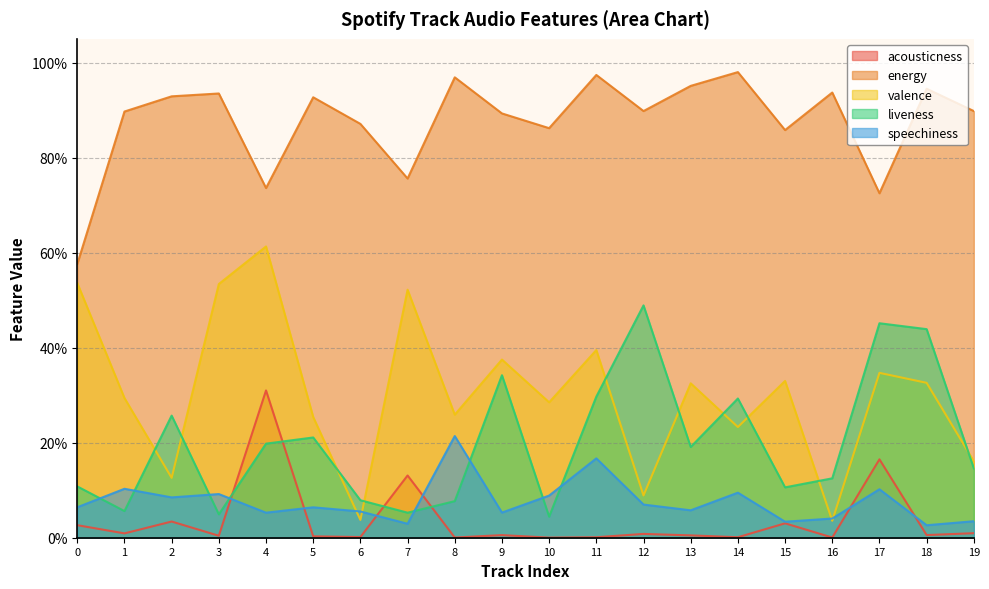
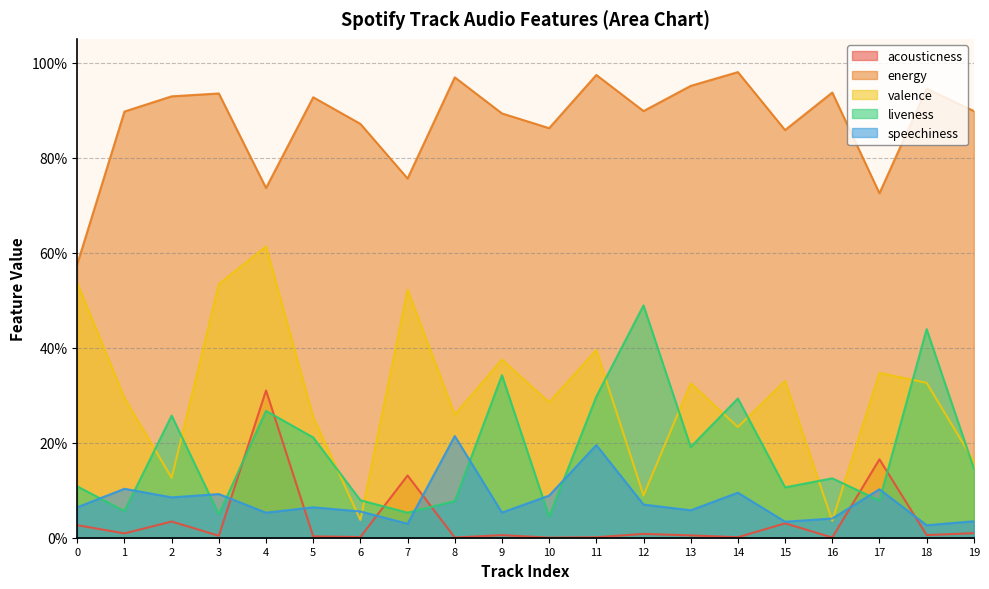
  {
    "valence": {
      "0": "54%",
      "1": "29%",
      "2": "13%",
      "3": "53%",
      "4": "61%",
      "5": "25%",
      "6": "4%",
      "7": "52%",
      "8": "26%",
      "9": "38%",
      "10": "28%",
      "11": "40%",
      "12": "9%",
      "13": "33%",
      "14": "23%",
      "15": "33%",
      "17": "35%",
      "18": "33%",
      "19": "16%"
    },
    "liveness": {
      "0": "11%",
      "1": "6%",
      "2": "26%",
      "3": "5%",
-     "4": "20%",
+     "4": "27%",
      "5": "21%",
      "6": "8%",
      "7": "5%",
      "8": "8%",
      "9": "34%",
      "10": "4%",
      "11": "30%",
      "12": "49%",
      "13": "19%",
      "14": "29%",
      "15": "11%",
      "16": "13%",
-     "17": "45%",
+     "17": "8%",
      "18": "44%",
      "19": "15%"
    },
    "speechiness": {
      "0": "6%",
      "1": "10%",
      "2": "8%",
      "3": "9%",
      "4": "5%",
      "5": "6%",
      "6": "6%",
      "7": "3%",
      "8": "21%",
      "9": "5%",
      "10": "9%",
-     "11": "17%",
+     "11": "20%",
      "12": "7%",
      "13": "6%",
      "14": "9%",
      "17": "10%",
      "18": "3%",
      "19": "3%"
    }
  }
